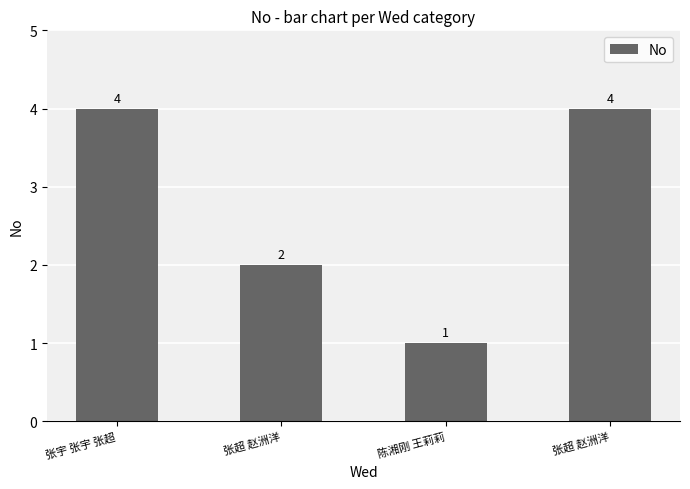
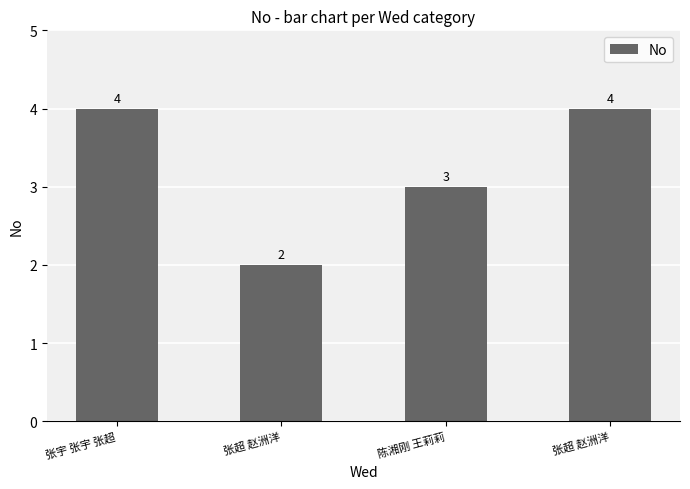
  {
    "张宇 张宇 张超": 4,
-   "陈湘刚 王莉莉": 1
+   "陈湘刚 王莉莉": 3
  }
